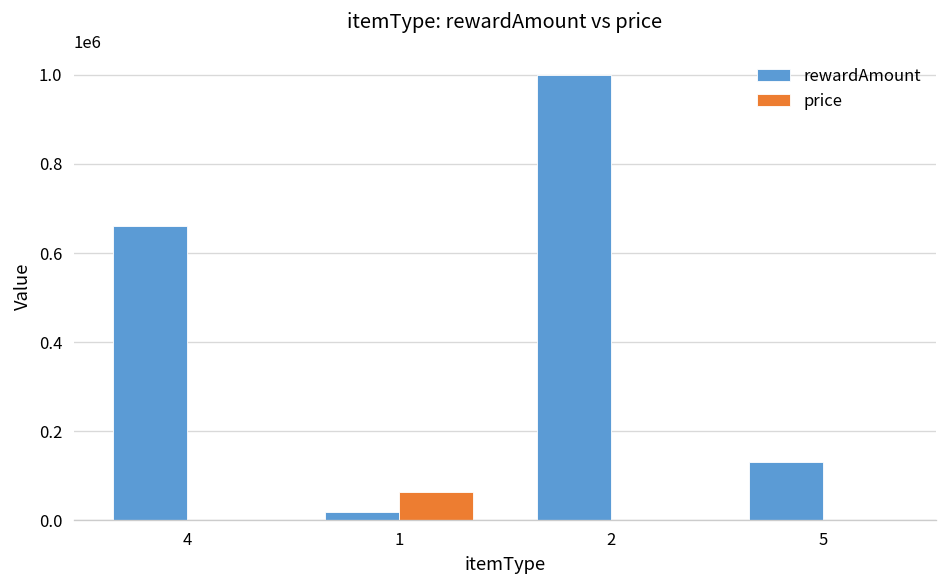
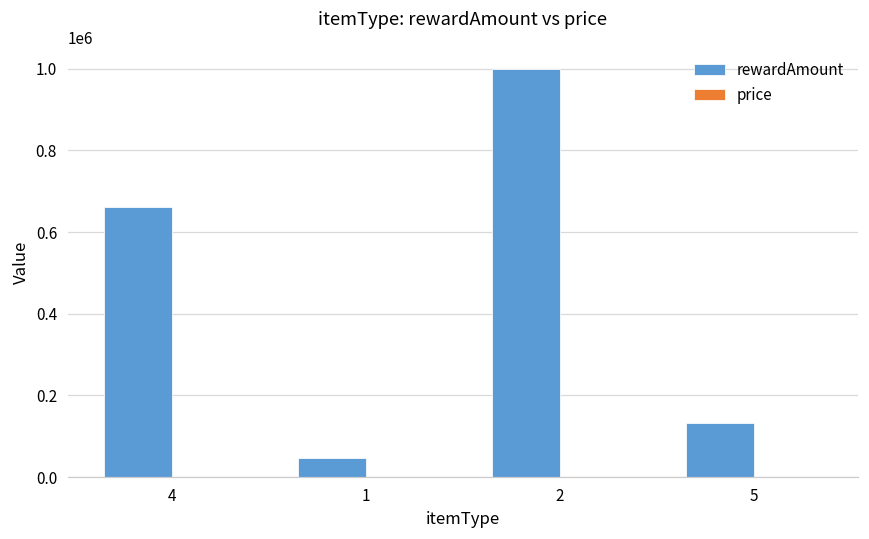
  {
    "rewardAmount": {
      "4": 660000,
-     "1": 20000,
+     "1": 50000,
      "2": 1000000,
      "5": 130000
    },
    "price": {
-     "1": 60000
+     "1": 0
    }
  }
